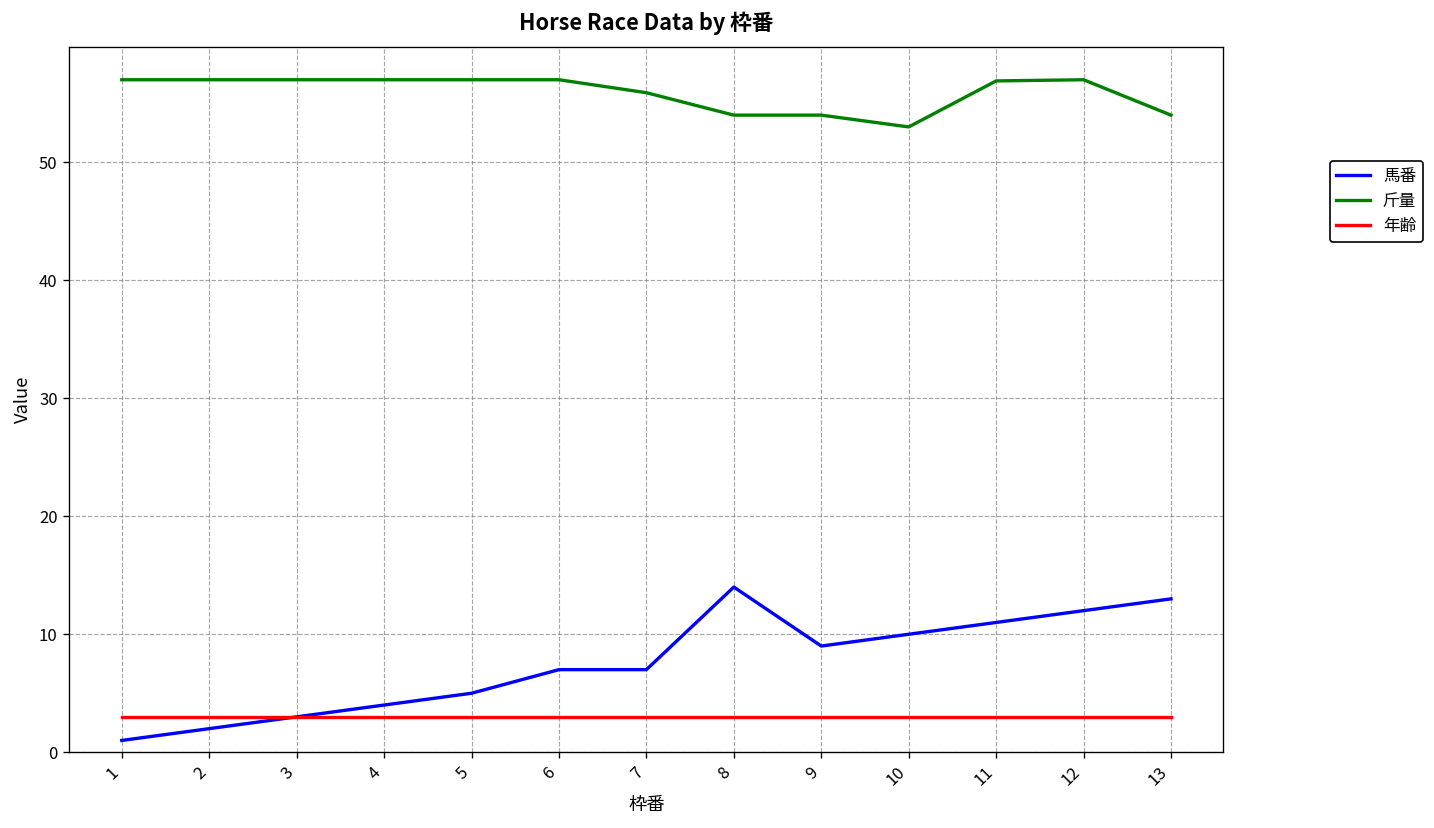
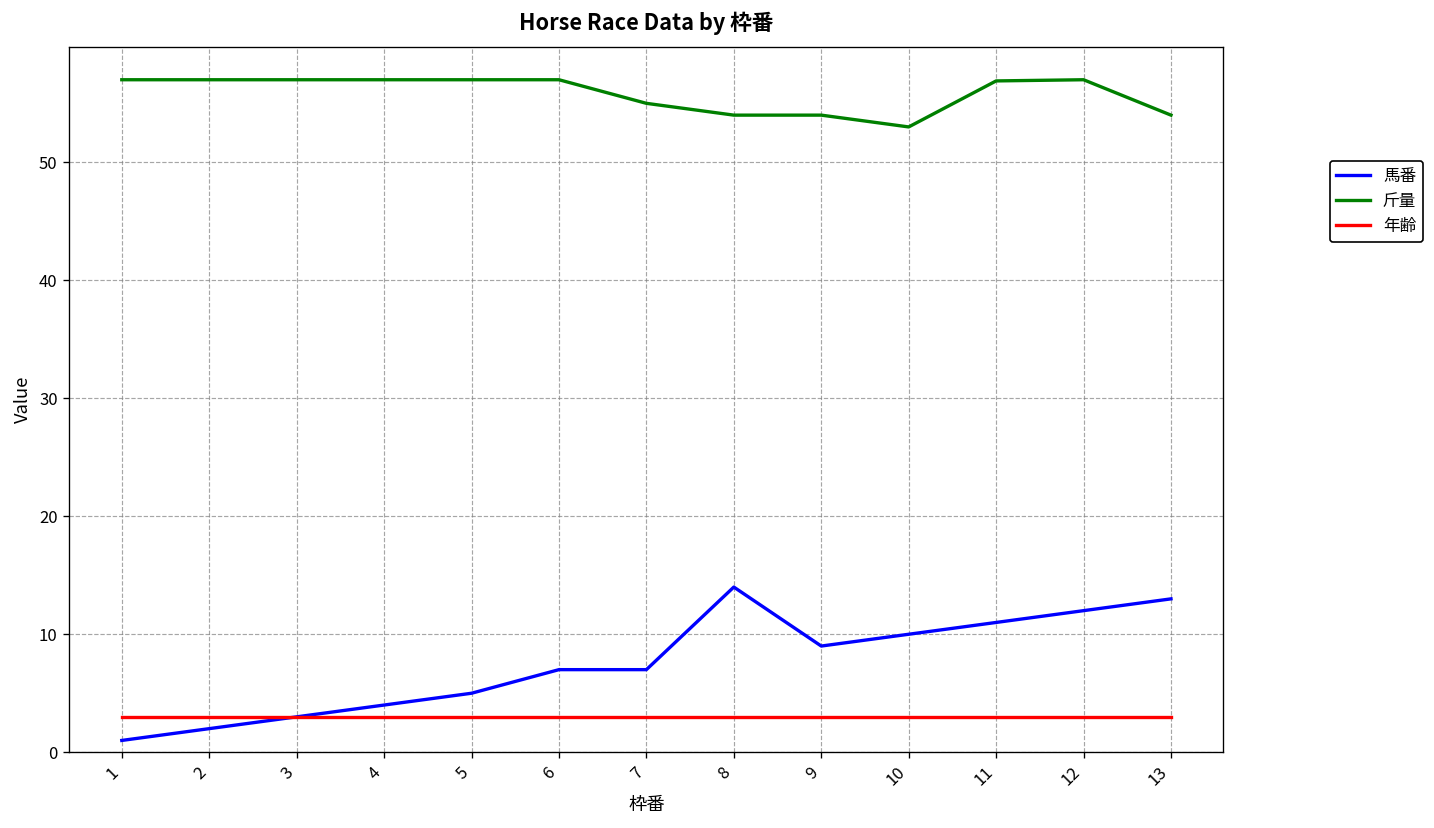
  {
    "馬番": {
      "1": 1,
      "2": 2,
      "4": 4,
      "5": 5,
      "6": 7,
      "7": 7,
      "8": 14,
      "9": 9,
      "10": 10,
      "11": 11,
      "12": 12,
      "13": 13
    },
    "斤量": {
      "1": 57,
      "2": 57,
      "3": 57,
      "4": 57,
      "5": 57,
      "6": 57,
-     "7": 56,
+     "7": 55,
      "8": 54,
      "9": 54,
      "10": 53,
      "11": 57,
      "12": 57,
      "13": 54
    },
    "年齢": {
      "1": 3,
      "2": 3,
      "4": 3,
      "5": 3,
      "6": 3,
      "7": 3,
      "8": 3,
      "9": 3,
      "10": 3,
      "11": 3,
      "12": 3,
      "13": 3
    }
  }
